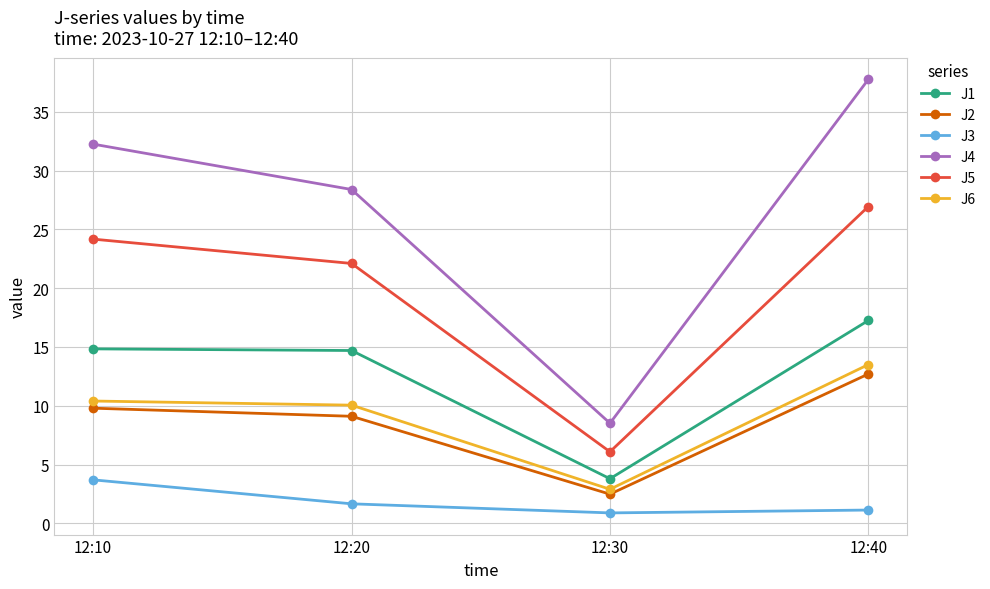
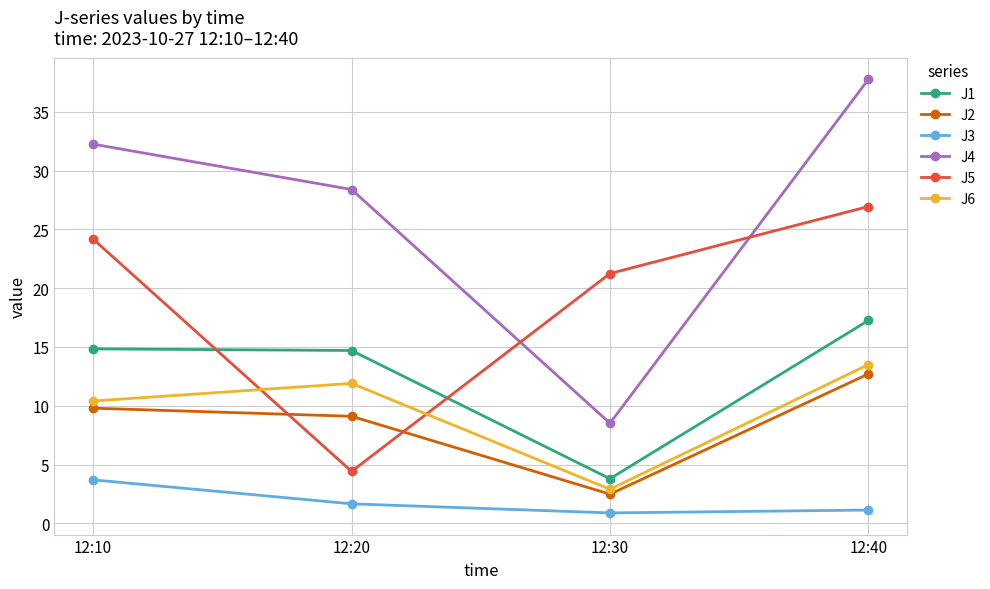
  {
    "J1": {
      "12:10": 14.8,
      "12:20": 14.7,
      "12:30": 3.8,
      "12:40": 17.3
    },
    "J2": {
      "12:10": 9.8,
      "12:20": 9.1,
      "12:30": 2.5,
      "12:40": 12.7
    },
    "J3": {
      "12:10": 3.7,
      "12:20": 1.7,
      "12:30": 0.9,
      "12:40": 1.1
    },
    "J4": {
      "12:10": 32.2,
      "12:20": 28.4,
      "12:30": 8.5,
      "12:40": 37.8
    },
    "J5": {
      "12:10": 24.2,
-     "12:20": 22.1,
-     "12:30": 6.1,
+     "12:20": 4.4,
+     "12:30": 21.2,
      "12:40": 26.9
    },
    "J6": {
      "12:10": 10.4,
-     "12:20": 10.0,
+     "12:20": 11.9,
      "12:30": 2.9,
      "12:40": 13.5
    }
  }
